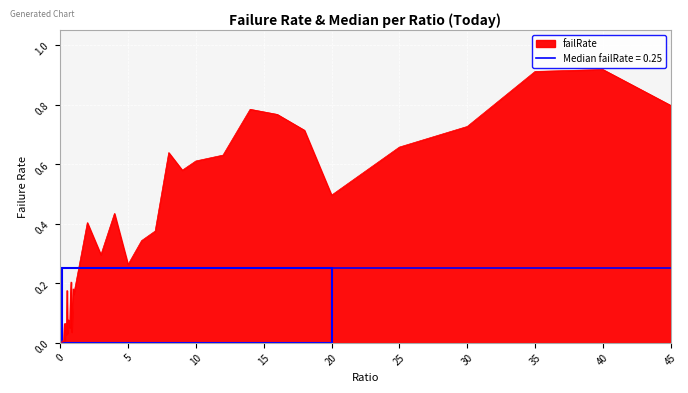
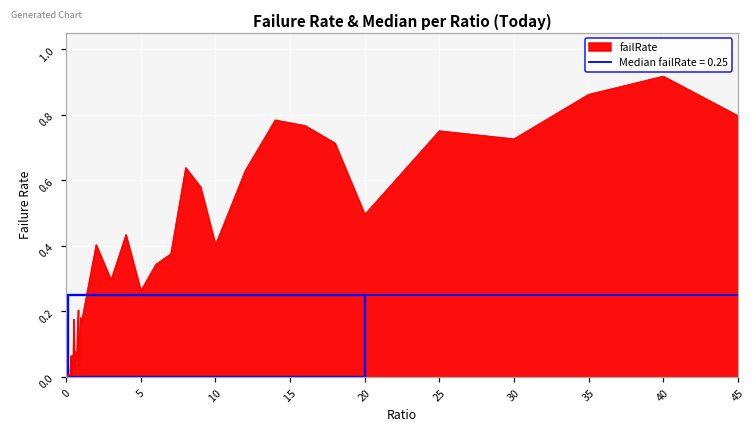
  {
    "0": 0.00,
    "5": 0.26,
-   "10": 0.61,
+   "10": 0.40,
    "20": 0.50,
-   "25": 0.66,
+   "25": 0.75,
    "30": 0.73,
-   "35": 0.91,
+   "35": 0.86,
    "40": 0.92,
    "45": 0.80
  }
